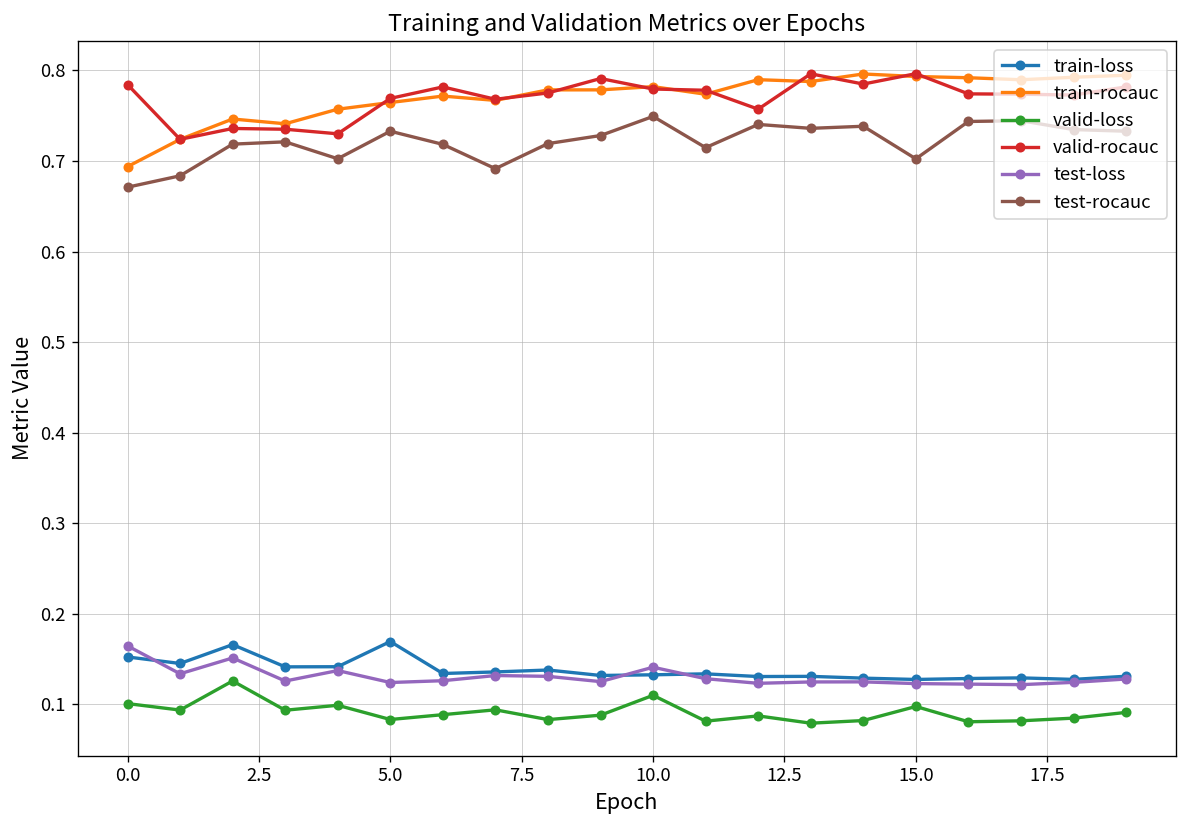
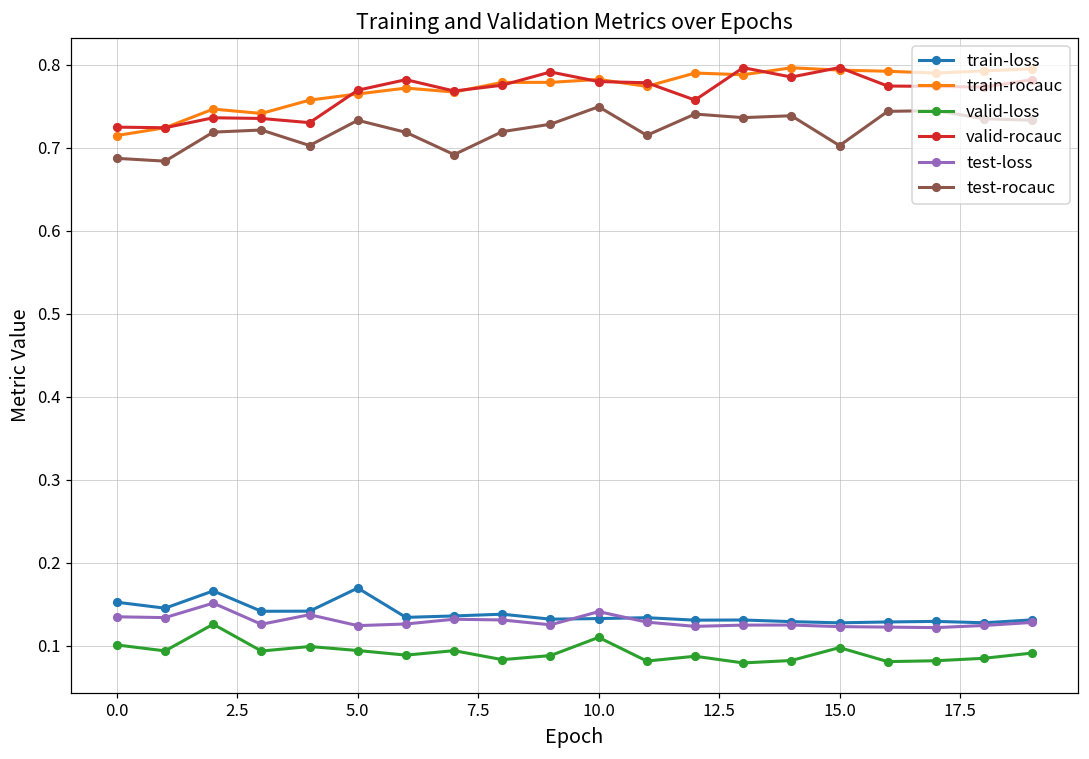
  {
    "train-loss": {
      "0.0": 0.15,
      "5.0": 0.17,
      "10.0": 0.13,
      "15.0": 0.13
    },
    "train-rocauc": {
-     "0.0": 0.69,
+     "0.0": 0.71,
      "5.0": 0.76
    },
    "valid-loss": {
      "0.0": 0.10,
-     "5.0": 0.08,
+     "5.0": 0.09,
      "10.0": 0.11,
      "15.0": 0.10
    },
    "valid-rocauc": {
-     "0.0": 0.78,
+     "0.0": 0.72,
      "5.0": 0.77
    },
    "test-loss": {
-     "0.0": 0.16,
+     "0.0": 0.13,
      "5.0": 0.12,
      "10.0": 0.14,
      "15.0": 0.12
    },
    "test-rocauc": {
-     "0.0": 0.67,
+     "0.0": 0.69,
      "5.0": 0.73,
      "10.0": 0.75,
      "15.0": 0.70
    }
  }
